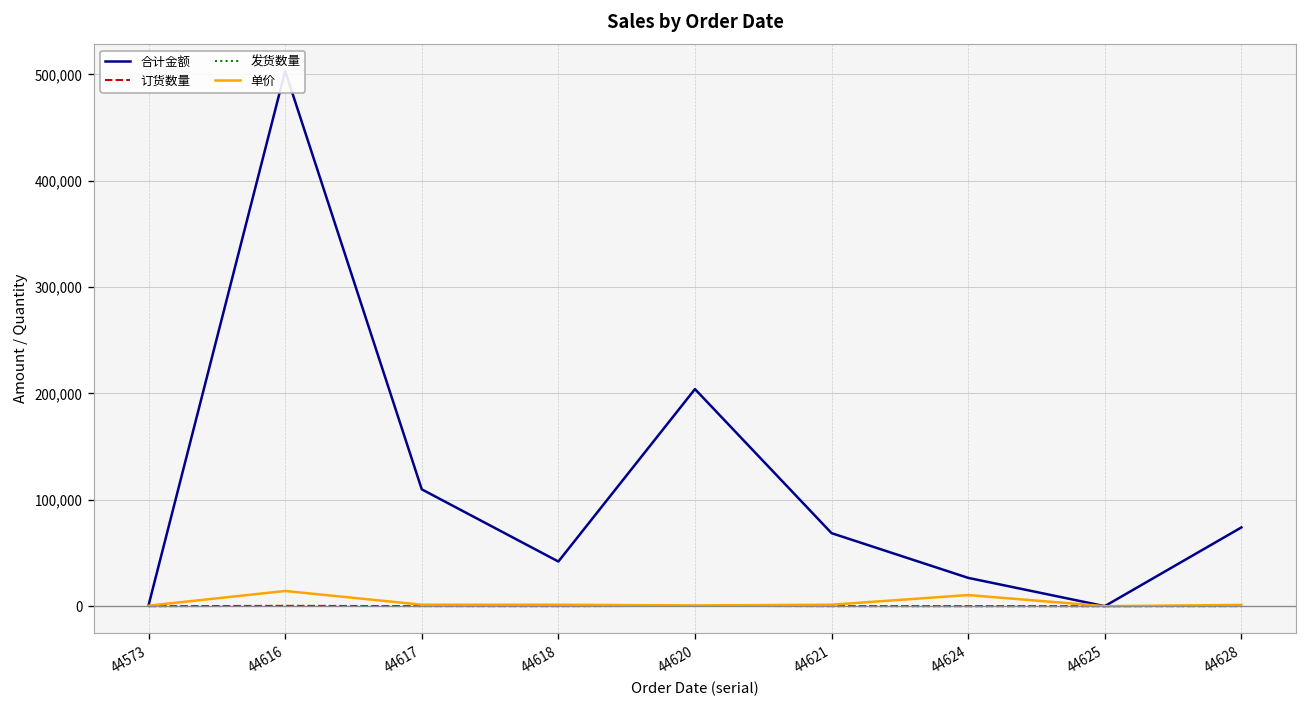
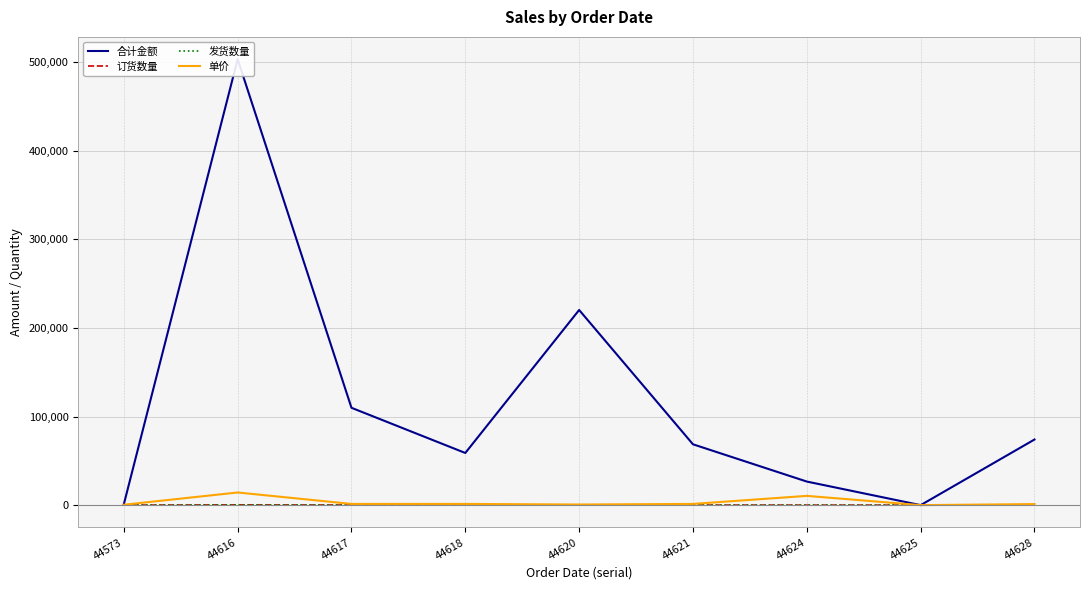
  {
    "合计金额": {
      "44617": "110,000",
-     "44618": "40,000",
-     "44620": "200,000",
+     "44618": "60,000",
+     "44620": "220,000",
      "44621": "70,000",
      "44624": "30,000",
      "44628": "70,000"
    },
    "发货数量": {
      "44616": "0",
      "44624": "0"
    },
    "单价": {
      "44616": "10,000",
      "44624": "10,000"
    }
  }
